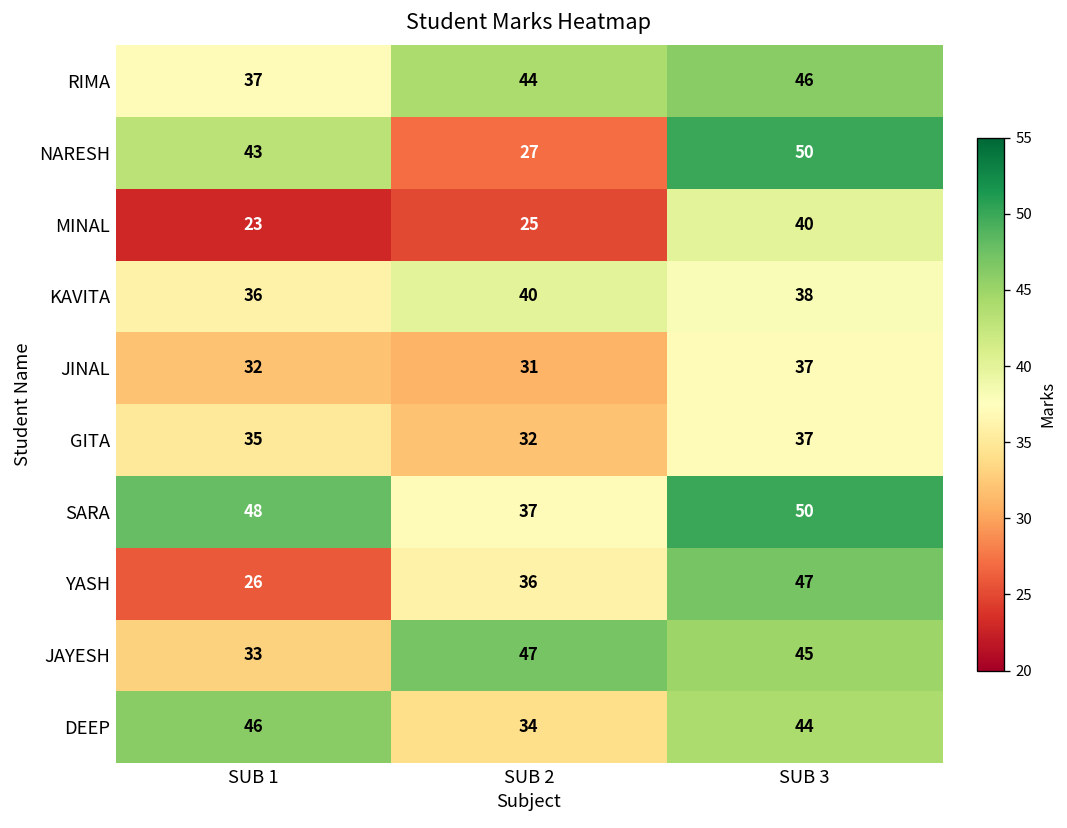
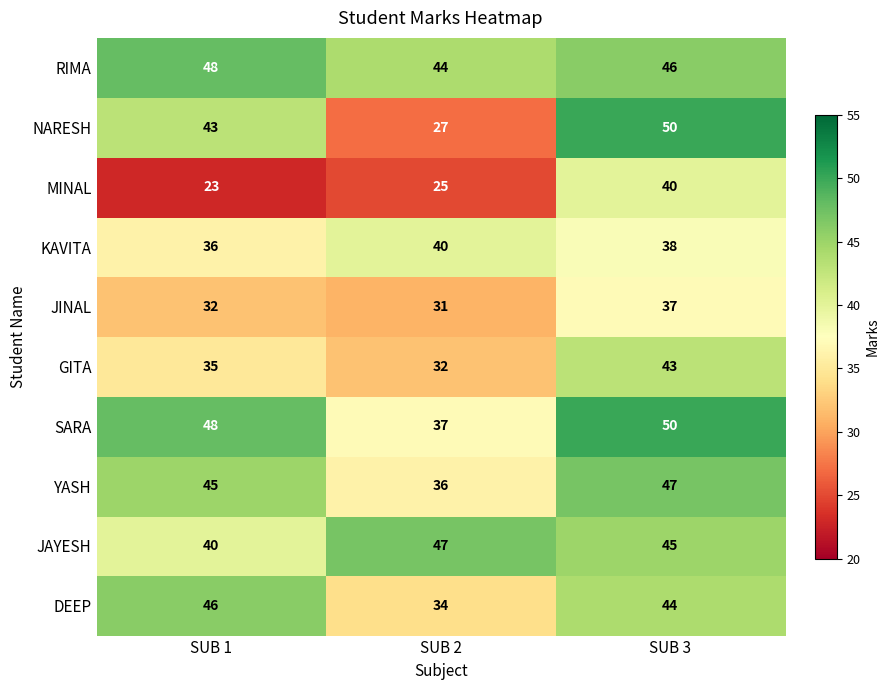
  {
    "RIMA": {
-     "SUB 1": 37,
+     "SUB 1": 48,
      "SUB 2": 44,
      "SUB 3": 46
    },
    "NARESH": {
      "SUB 1": 43,
      "SUB 2": 27,
      "SUB 3": 50
    },
    "MINAL": {
      "SUB 1": 23,
      "SUB 2": 25,
      "SUB 3": 40
    },
    "KAVITA": {
      "SUB 1": 36,
      "SUB 2": 40,
      "SUB 3": 38
    },
    "JINAL": {
      "SUB 1": 32,
      "SUB 2": 31,
      "SUB 3": 37
    },
    "GITA": {
      "SUB 1": 35,
      "SUB 2": 32,
-     "SUB 3": 37
+     "SUB 3": 43
    },
    "SARA": {
      "SUB 1": 48,
      "SUB 2": 37,
      "SUB 3": 50
    },
    "YASH": {
-     "SUB 1": 26,
+     "SUB 1": 45,
      "SUB 2": 36,
      "SUB 3": 47
    },
    "JAYESH": {
-     "SUB 1": 33,
+     "SUB 1": 40,
      "SUB 2": 47,
      "SUB 3": 45
    },
    "DEEP": {
      "SUB 1": 46,
      "SUB 2": 34,
      "SUB 3": 44
    }
  }
